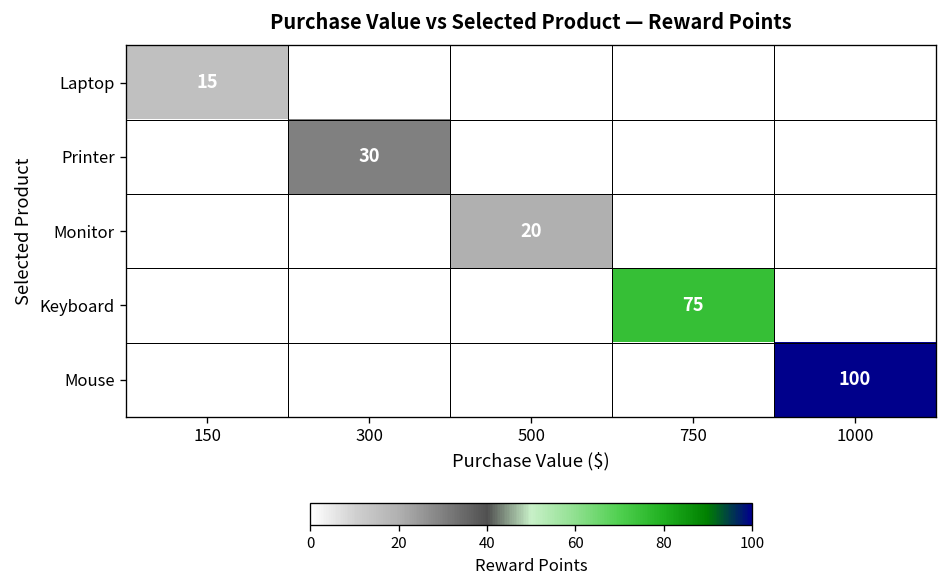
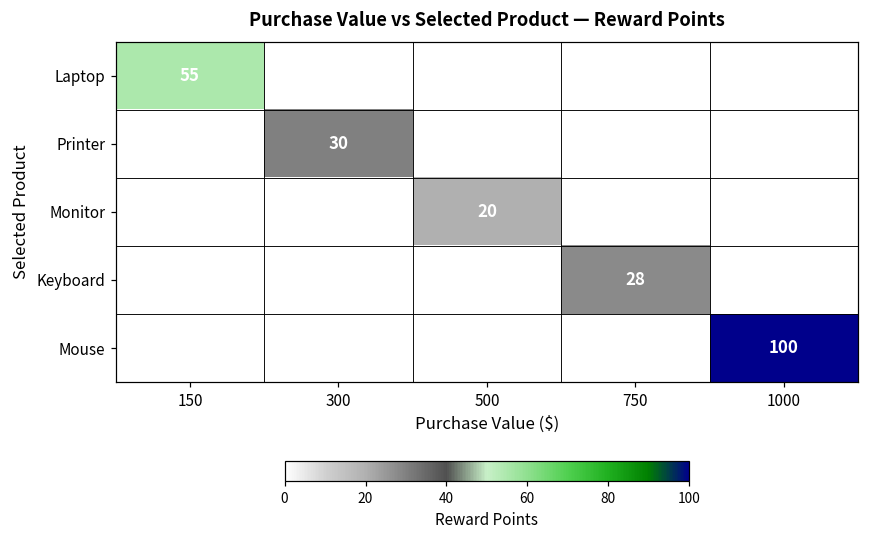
  {
    "Laptop": {
-     "150": 15
+     "150": 55
    },
    "Printer": {
      "300": 30
    },
    "Monitor": {
      "500": 20
    },
    "Keyboard": {
-     "750": 75
+     "750": 28
    },
    "Mouse": {
      "1000": 100
    }
  }
